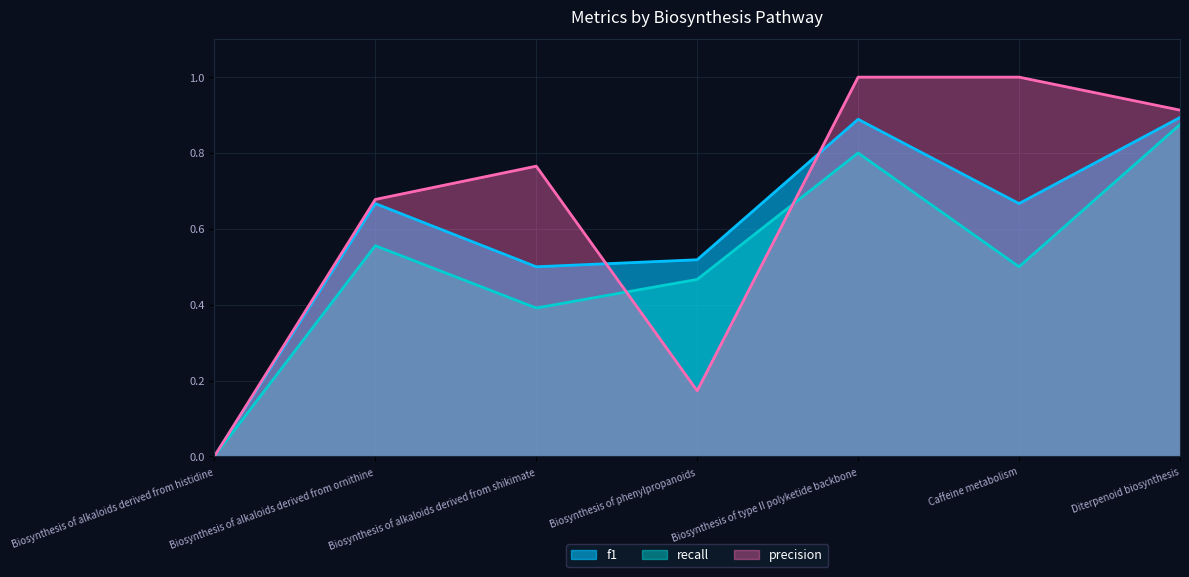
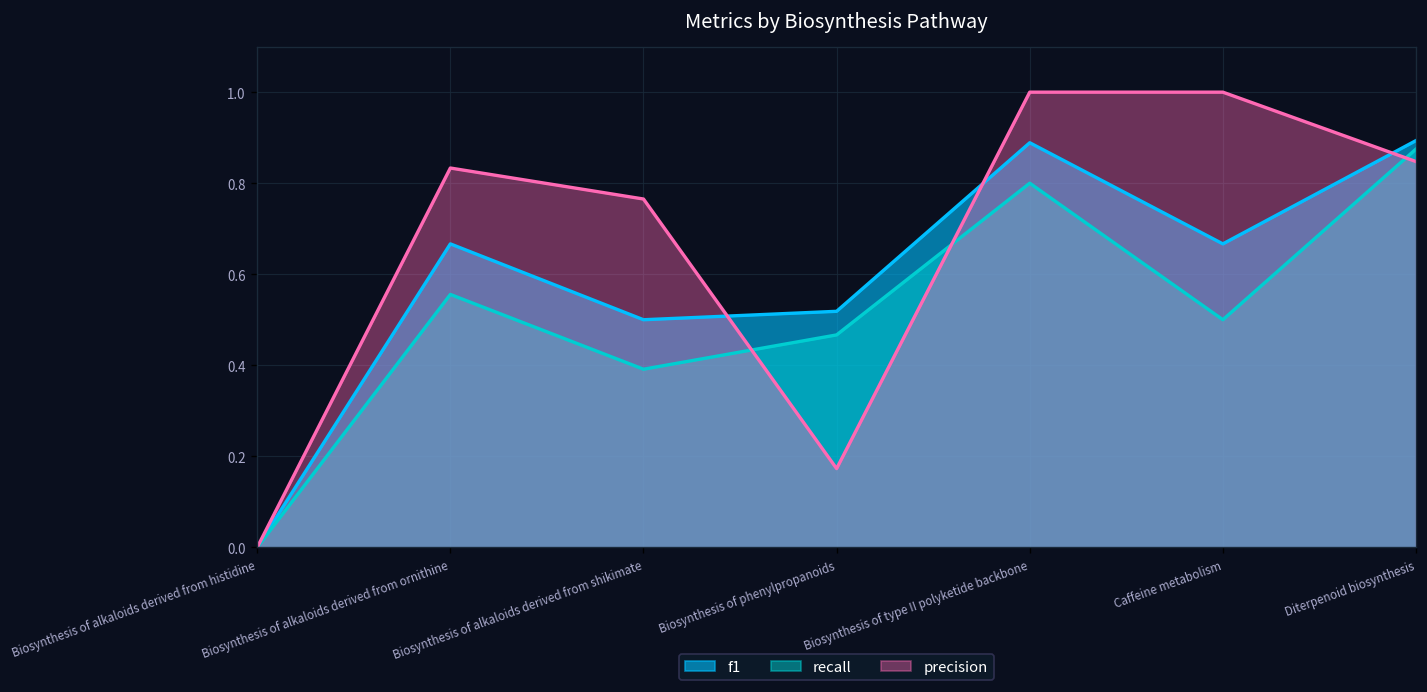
  {
    "precision": {
-     "Biosynthesis of alkaloids derived from ornithine": 0.68,
+     "Biosynthesis of alkaloids derived from ornithine": 0.83,
      "Biosynthesis of alkaloids derived from shikimate": 0.77,
      "Biosynthesis of phenylpropanoids": 0.17,
      "Biosynthesis of type II polyketide backbone": 1.00,
      "Caffeine metabolism": 1.00,
-     "Diterpenoid biosynthesis": 0.91
+     "Diterpenoid biosynthesis": 0.85
    }
  }
